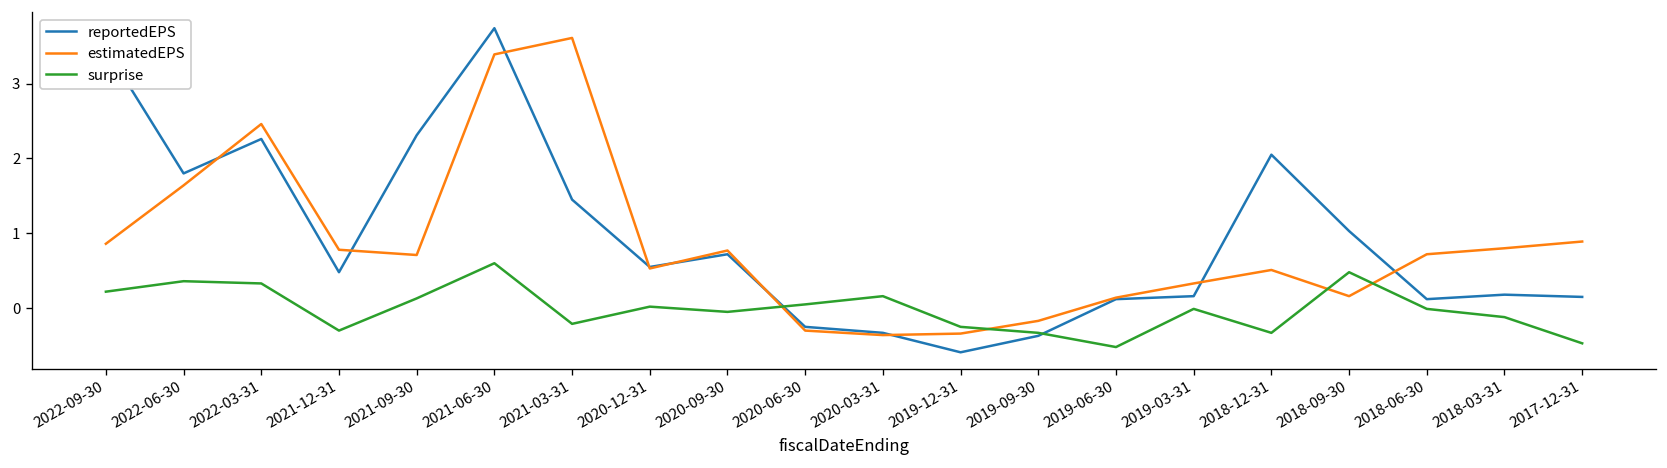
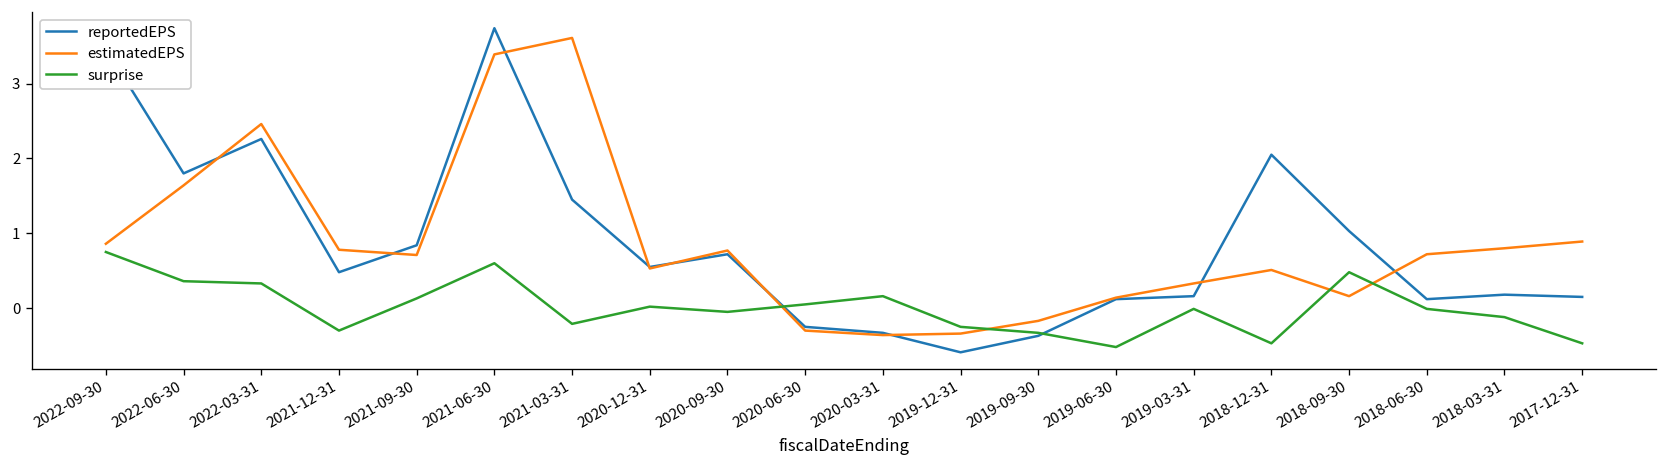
  {
    "reportedEPS": {
      "2022-06-30": 1.8,
      "2022-03-31": 2.3,
      "2021-12-31": 0.5,
-     "2021-09-30": 2.3,
+     "2021-09-30": 0.8,
      "2021-06-30": 3.7,
      "2021-03-31": 1.5,
      "2020-09-30": 0.7,
      "2020-06-30": -0.3,
      "2019-12-31": -0.6,
      "2019-03-31": 0.2,
      "2018-12-31": 2.1,
      "2018-09-30": 1.0,
      "2018-06-30": 0.1,
      "2018-03-31": 0.2,
      "2017-12-31": 0.2
    },
    "estimatedEPS": {
      "2022-09-30": 0.9,
      "2022-06-30": 1.6,
      "2022-03-31": 2.5,
      "2021-12-31": 0.8,
      "2021-09-30": 0.7,
      "2021-06-30": 3.4,
      "2021-03-31": 3.6,
      "2020-09-30": 0.8,
      "2020-06-30": -0.3,
      "2019-12-31": -0.3,
      "2019-09-30": -0.2,
      "2019-03-31": 0.3,
      "2018-12-31": 0.5,
      "2018-09-30": 0.2,
      "2018-06-30": 0.7,
      "2018-03-31": 0.8,
      "2017-12-31": 0.9
    },
    "surprise": {
-     "2022-09-30": 0.2,
+     "2022-09-30": 0.8,
      "2022-06-30": 0.4,
      "2022-03-31": 0.3,
      "2021-12-31": -0.3,
      "2021-09-30": 0.1,
      "2021-06-30": 0.6,
      "2021-03-31": -0.2,
      "2020-12-31": 0.0,
      "2020-09-30": -0.1,
      "2020-06-30": 0.1,
      "2020-03-31": 0.2,
      "2019-12-31": -0.3,
      "2019-06-30": -0.5,
      "2019-03-31": 0.0,
-     "2018-12-31": -0.3,
+     "2018-12-31": -0.5,
      "2018-09-30": 0.5,
      "2018-06-30": 0.0,
      "2018-03-31": -0.1,
      "2017-12-31": -0.5
    }
  }
